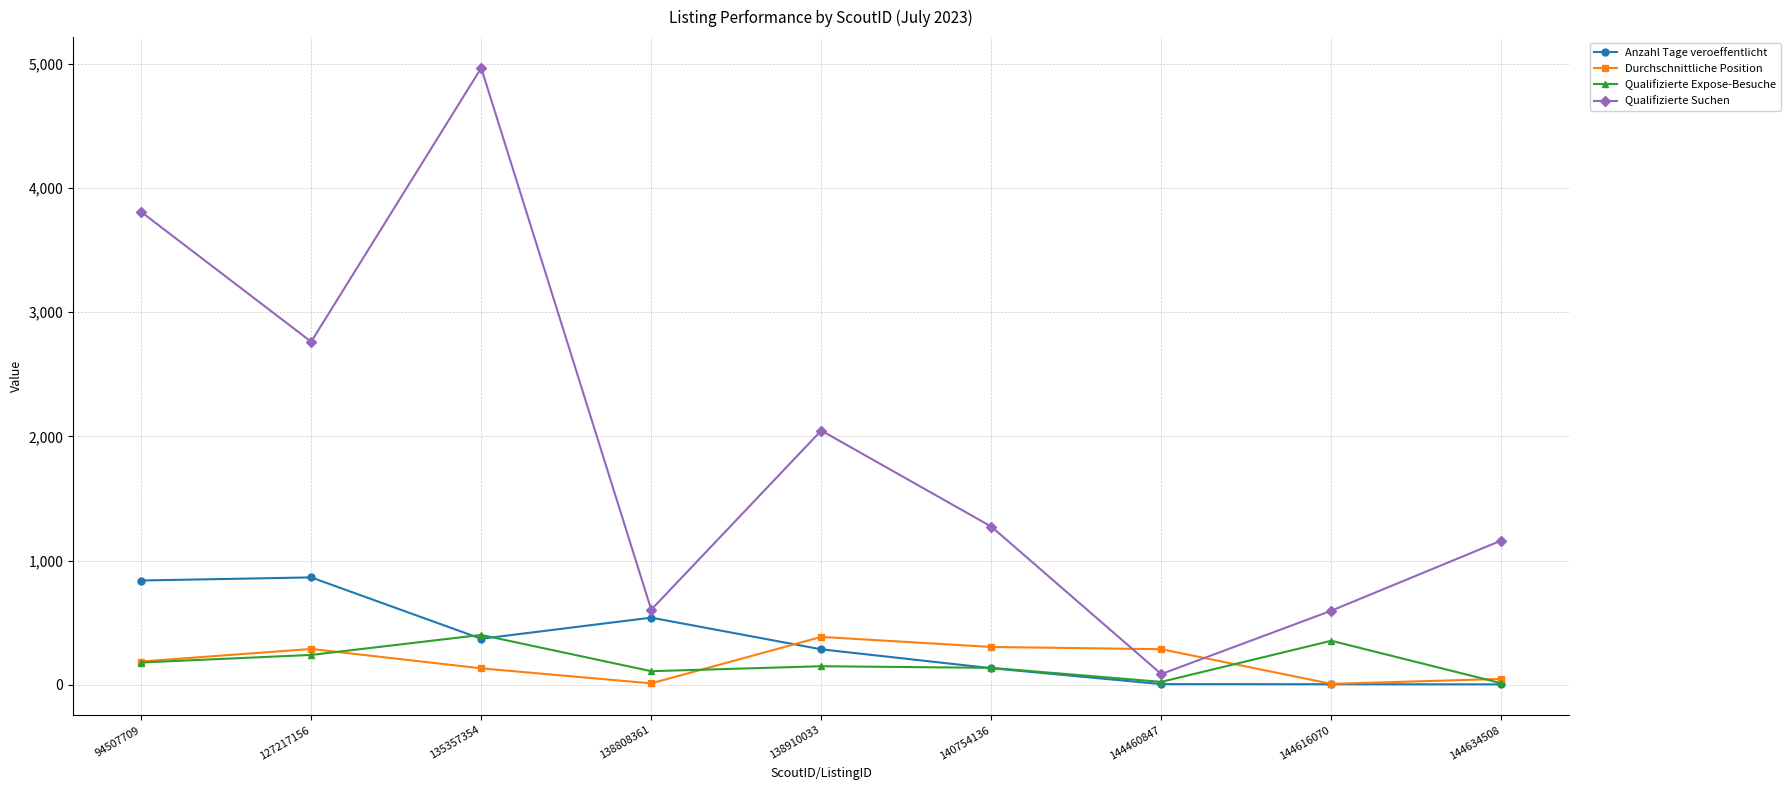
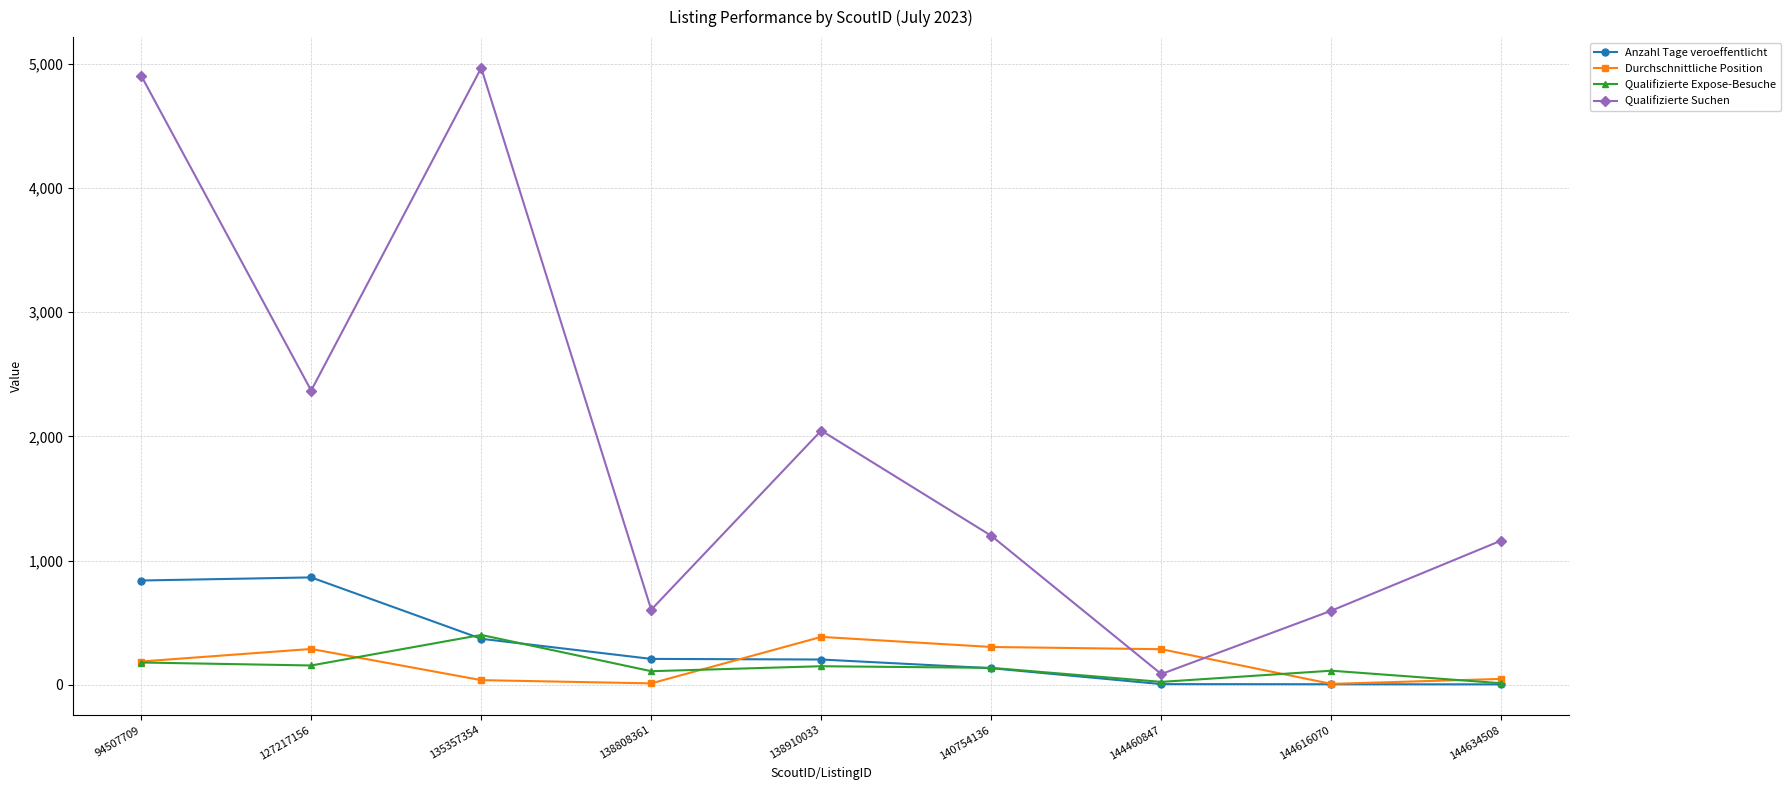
  {
    "Anzahl Tage veroeffentlicht": {
      "94507709": "840",
      "127217156": "870",
      "135357354": "370",
-     "138808361": "540",
-     "138910033": "290"
+     "138808361": "210",
+     "138910033": "200"
    },
    "Durchschnittliche Position": {
      "127217156": "290",
-     "135357354": "130",
+     "135357354": "40",
      "138808361": "10",
      "138910033": "390",
      "140754136": "310",
      "144460847": "290",
      "144634508": "50"
    },
    "Qualifizierte Expose-Besuche": {
-     "127217156": "240",
+     "127217156": "160",
      "135357354": "400",
      "138808361": "110",
      "138910033": "150",
-     "144616070": "360"
+     "144616070": "110"
    },
    "Qualifizierte Suchen": {
-     "94507709": "3,810",
-     "127217156": "2,760",
+     "94507709": "4,900",
+     "127217156": "2,370",
      "135357354": "4,970",
      "138808361": "610",
      "138910033": "2,050",
-     "140754136": "1,270",
+     "140754136": "1,200",
      "144460847": "90",
      "144616070": "600",
      "144634508": "1,160"
    }
  }
